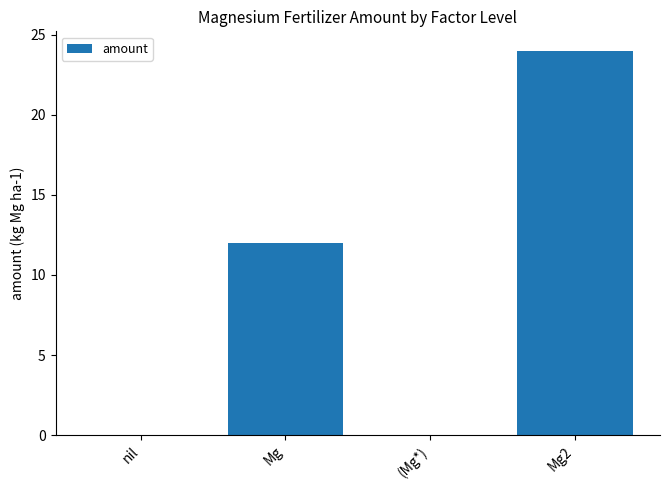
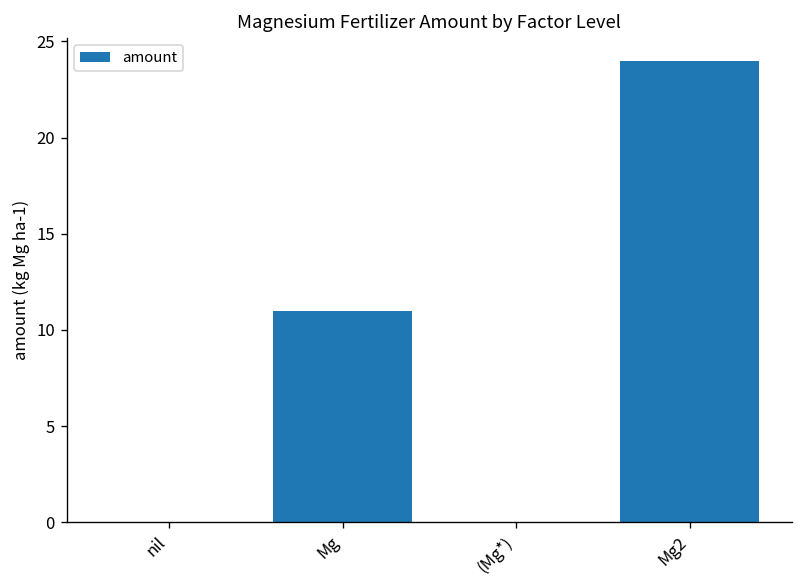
  {
    "nil": 0,
-   "Mg": 12,
+   "Mg": 11,
    "(Mg*)": 0,
    "Mg2": 24
  }
